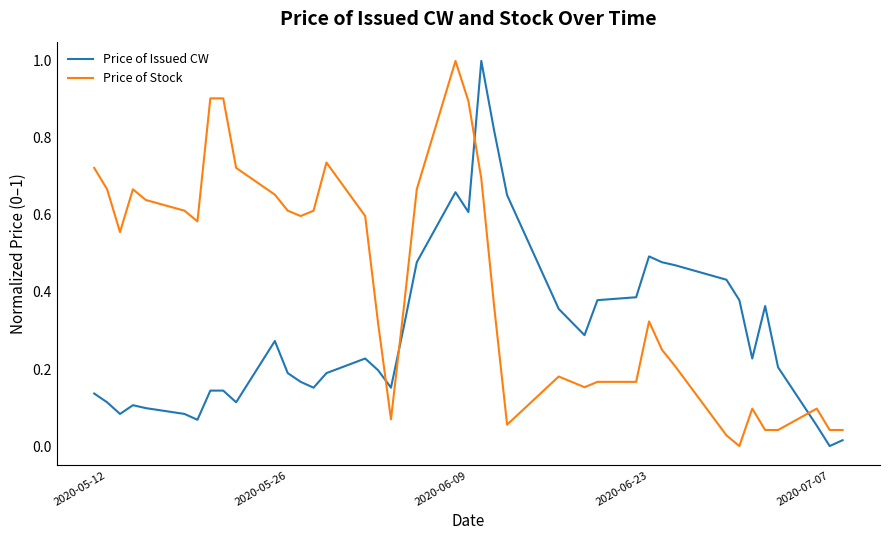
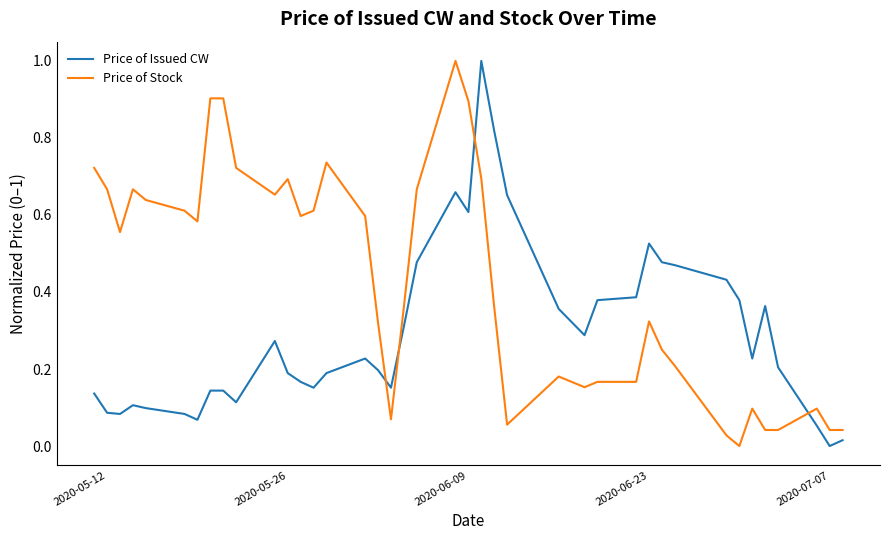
  {
    "Price of Issued CW": {
-     "2020-05-12": 0.11,
+     "2020-05-12": 0.09,
      "2020-05-26": 0.19,
      "2020-06-09": 0.61,
-     "2020-06-23": 0.49,
+     "2020-06-23": 0.53,
      "2020-07-07": 0.00
    },
    "Price of Stock": {
      "2020-05-12": 0.67,
-     "2020-05-26": 0.61,
+     "2020-05-26": 0.69,
      "2020-06-09": 0.90,
      "2020-06-23": 0.32,
      "2020-07-07": 0.04
    }
  }
